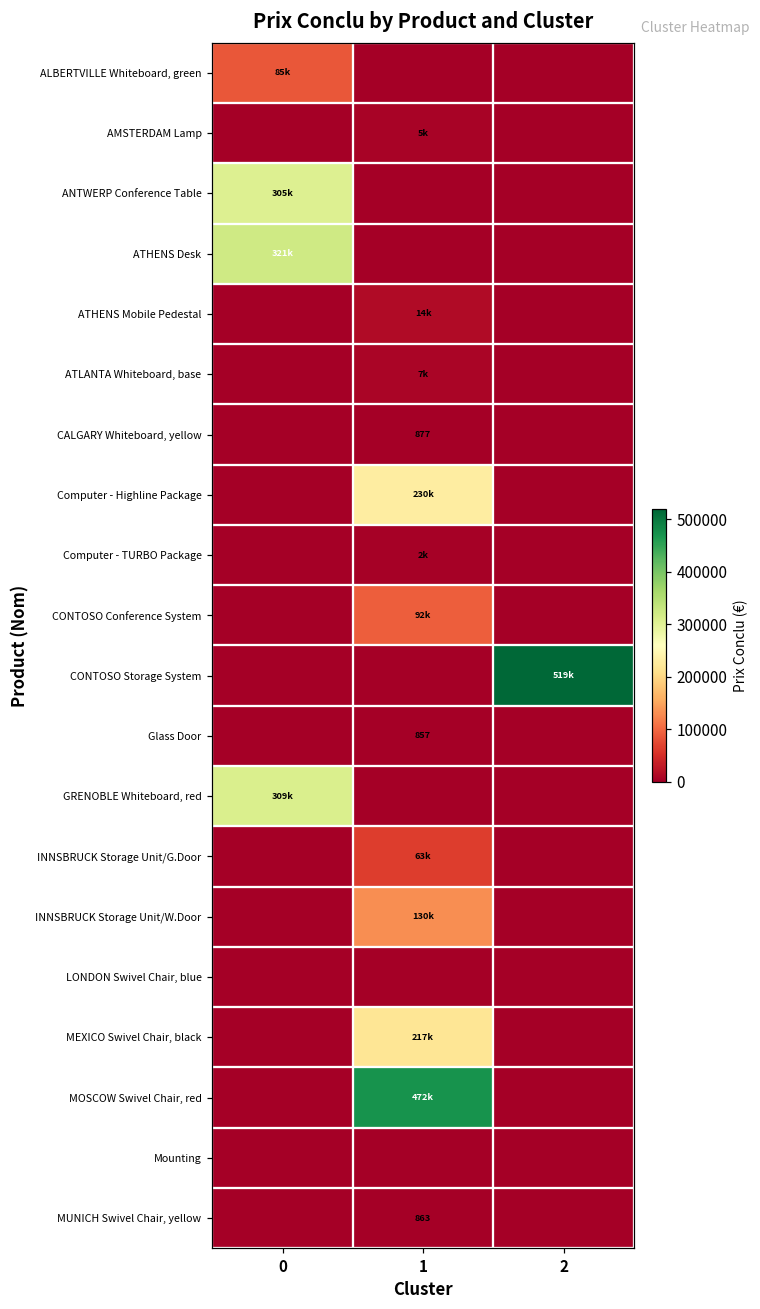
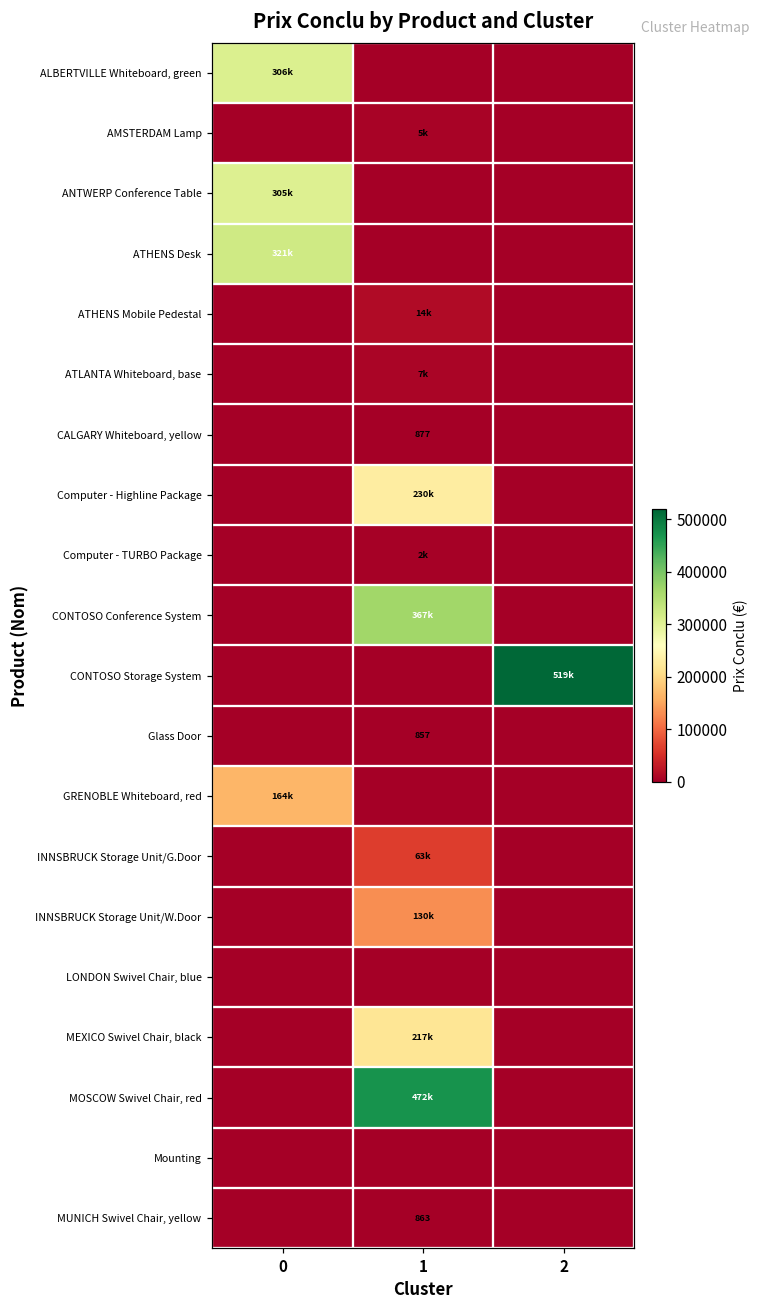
  {
    "ALBERTVILLE Whiteboard, green": {
-     "0": "85k"
+     "0": "306k"
    },
    "AMSTERDAM Lamp": {
      "1": "5k"
    },
    "ANTWERP Conference Table": {
      "0": "305k"
    },
    "ATHENS Desk": {
      "0": "321k"
    },
    "ATHENS Mobile Pedestal": {
      "1": "14k"
    },
    "ATLANTA Whiteboard, base": {
      "1": "7k"
    },
    "CALGARY Whiteboard, yellow": {
      "1": "877"
    },
    "Computer - Highline Package": {
      "1": "230k"
    },
    "Computer - TURBO Package": {
      "1": "2k"
    },
    "CONTOSO Conference System": {
-     "1": "92k"
+     "1": "367k"
    },
    "CONTOSO Storage System": {
      "2": "519k"
    },
    "Glass Door": {
      "1": "857"
    },
    "GRENOBLE Whiteboard, red": {
-     "0": "309k"
+     "0": "164k"
    },
    "INNSBRUCK Storage Unit/G.Door": {
      "1": "63k"
    },
    "INNSBRUCK Storage Unit/W.Door": {
      "1": "130k"
    },
    "MEXICO Swivel Chair, black": {
      "1": "217k"
    },
    "MOSCOW Swivel Chair, red": {
      "1": "472k"
    },
    "MUNICH Swivel Chair, yellow": {
      "1": "863"
    }
  }
